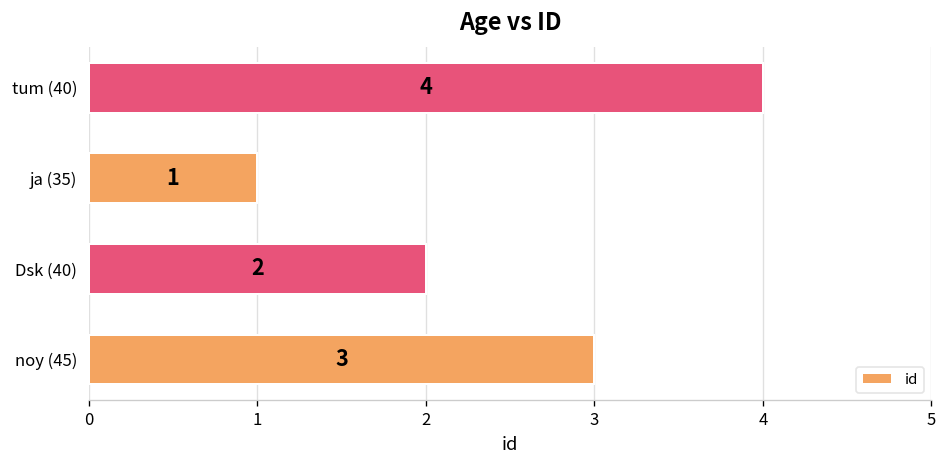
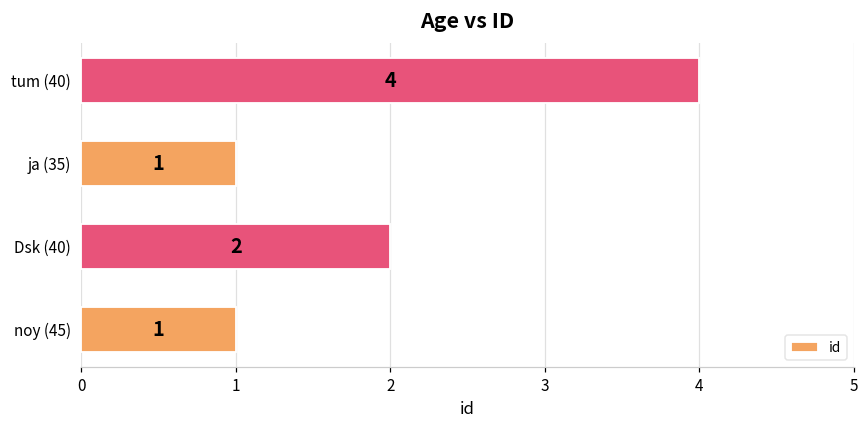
  {
    "tum (40)": 4,
    "ja (35)": 1,
    "Dsk (40)": 2,
-   "noy (45)": 3
+   "noy (45)": 1
  }
